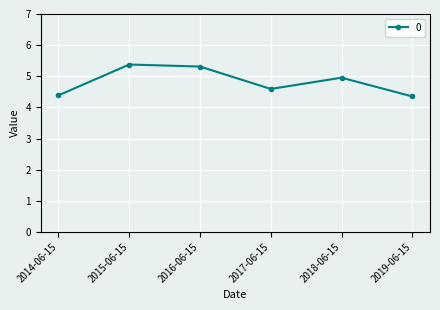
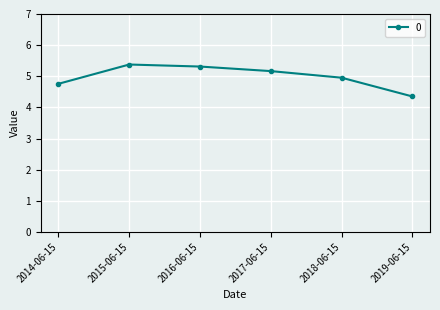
  {
-   "2014-06-15": 4.4,
+   "2014-06-15": 4.8,
    "2015-06-15": 5.4,
    "2016-06-15": 5.3,
-   "2017-06-15": 4.6,
+   "2017-06-15": 5.2,
    "2018-06-15": 5.0,
    "2019-06-15": 4.4
  }
